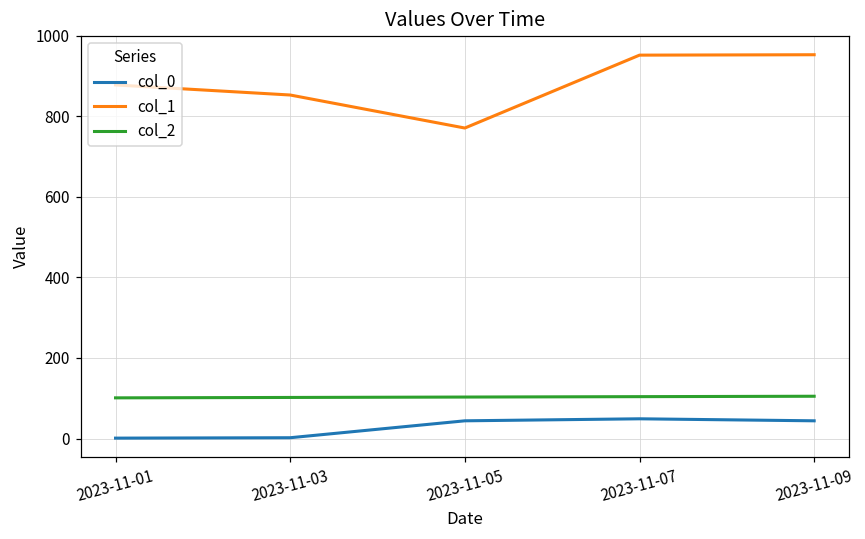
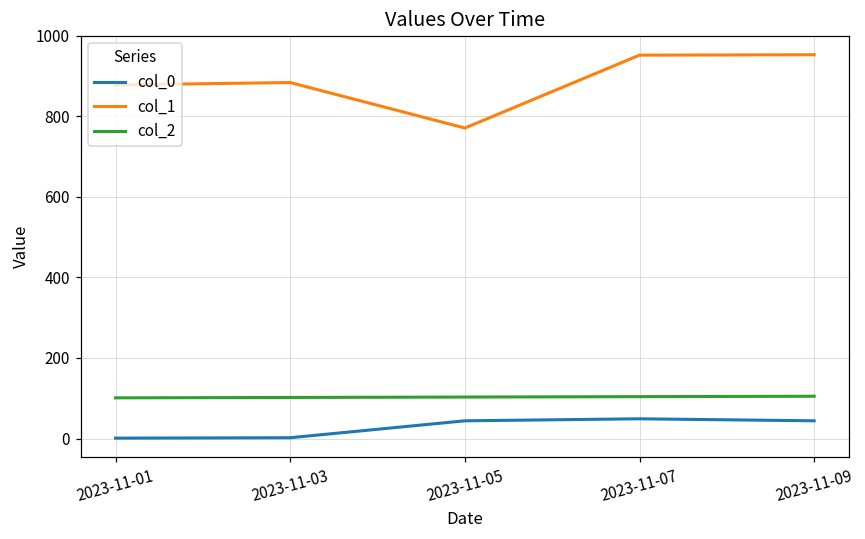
  {
    "col_0": {
      "2023-11-01": 0,
      "2023-11-03": 0,
      "2023-11-05": 40,
      "2023-11-07": 50,
      "2023-11-09": 40
    },
    "col_1": {
-     "2023-11-03": 850,
+     "2023-11-03": 880,
      "2023-11-05": 770,
      "2023-11-07": 950,
      "2023-11-09": 950
    },
    "col_2": {
      "2023-11-01": 100,
      "2023-11-03": 100,
      "2023-11-05": 100,
      "2023-11-07": 100,
      "2023-11-09": 110
    }
  }
